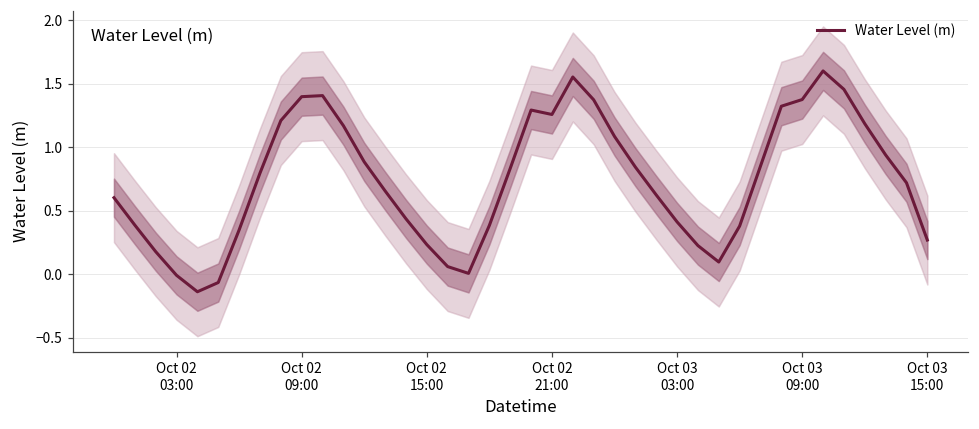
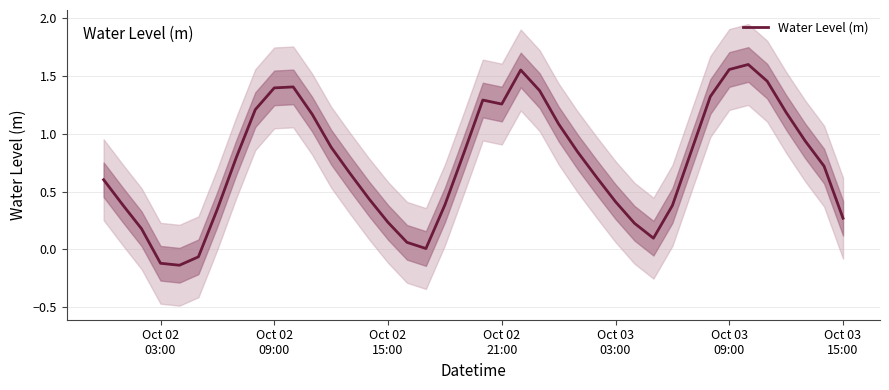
  {
    "Water Level (m)": {
-     "Oct 02 03:00": -0.01,
+     "Oct 02 03:00": -0.12,
      "Oct 02 09:00": 1.40,
      "Oct 02 15:00": 0.23,
      "Oct 02 21:00": 1.26,
      "Oct 03 03:00": 0.41,
-     "Oct 03 09:00": 1.38,
+     "Oct 03 09:00": 1.56,
      "Oct 03 15:00": 0.27
    }
  }
